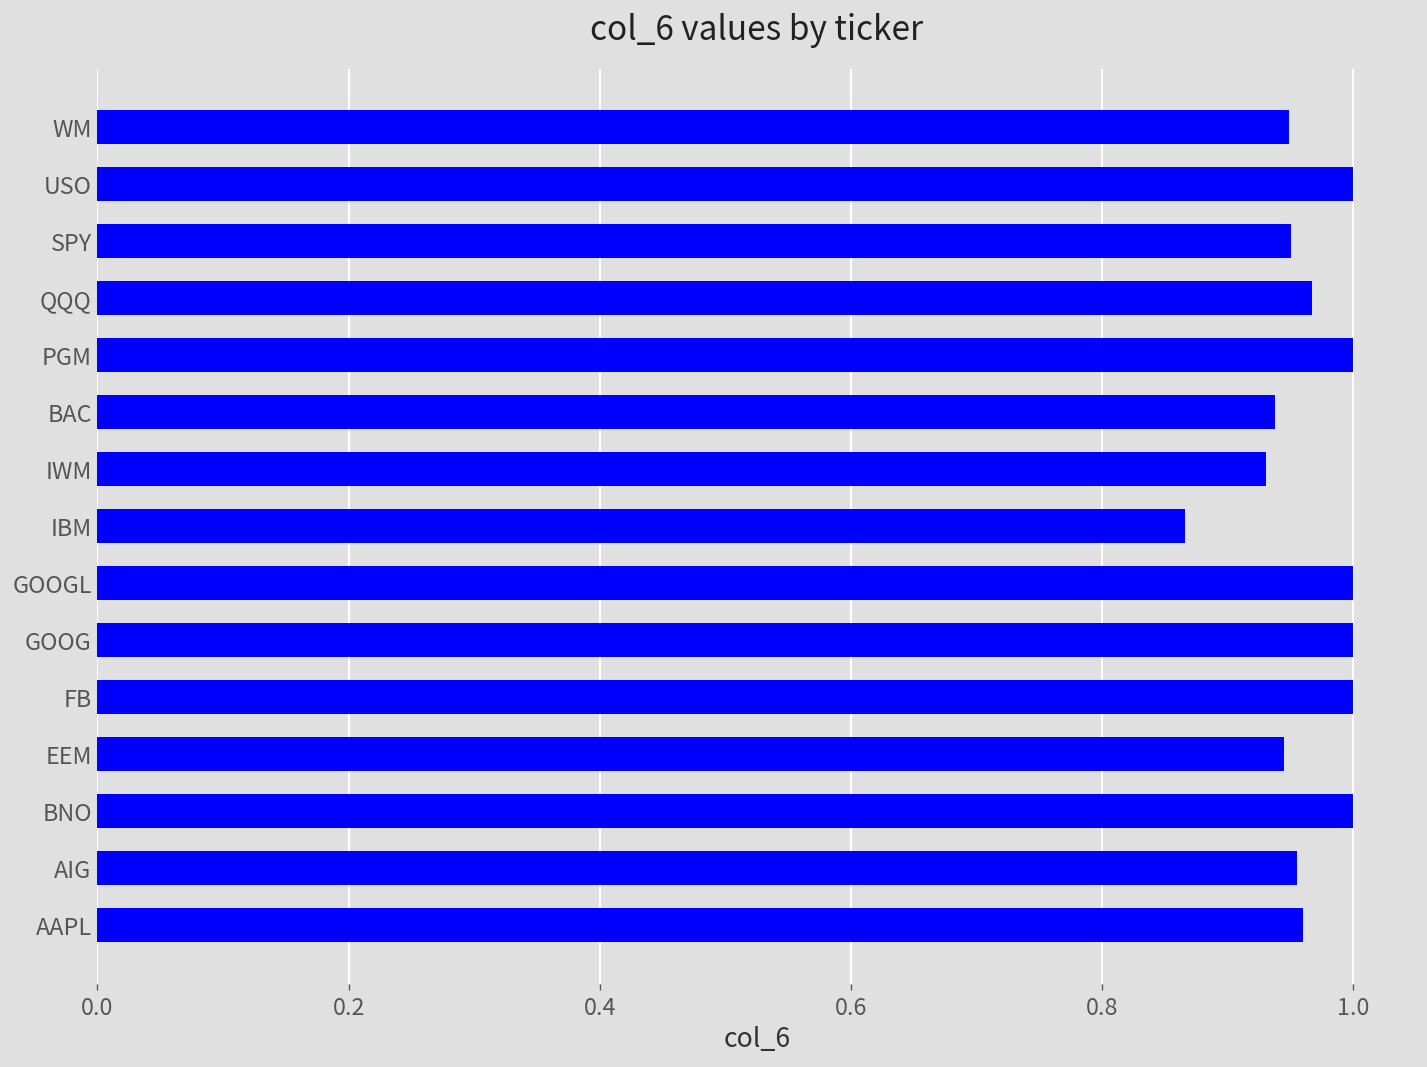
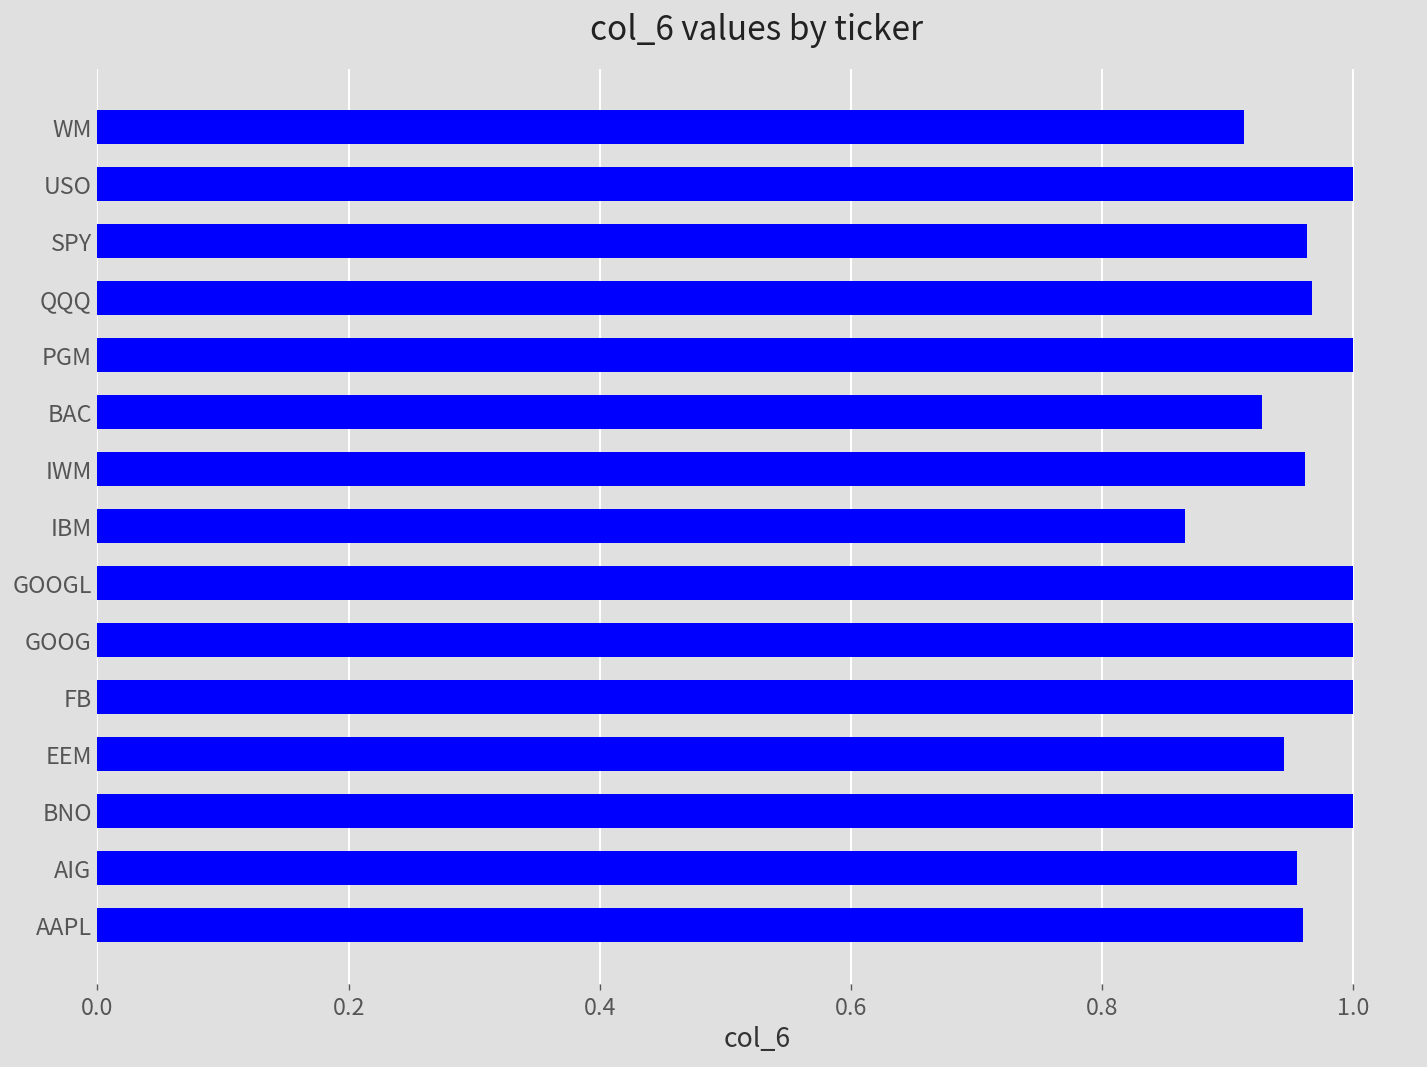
  {
-   "WM": 0.949,
+   "WM": 0.913,
    "USO": 1.000,
-   "SPY": 0.950,
+   "SPY": 0.963,
    "QQQ": 0.967,
    "PGM": 1.000,
-   "BAC": 0.938,
-   "IWM": 0.930,
+   "BAC": 0.927,
+   "IWM": 0.962,
    "IBM": 0.866,
    "GOOGL": 1.000,
    "GOOG": 1.000,
    "FB": 1.000,
    "EEM": 0.945,
    "BNO": 1.000,
    "AIG": 0.955,
    "AAPL": 0.960
  }
